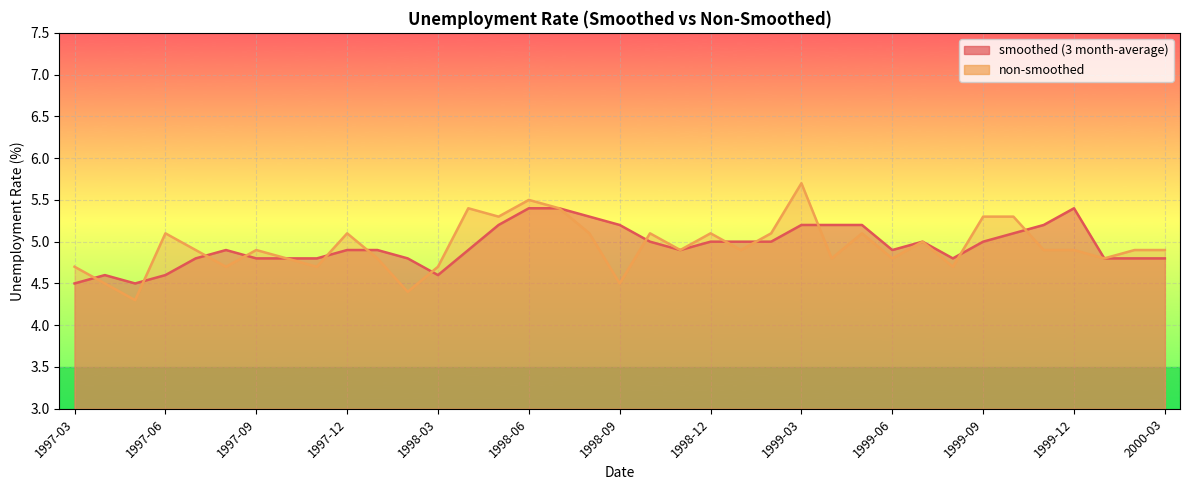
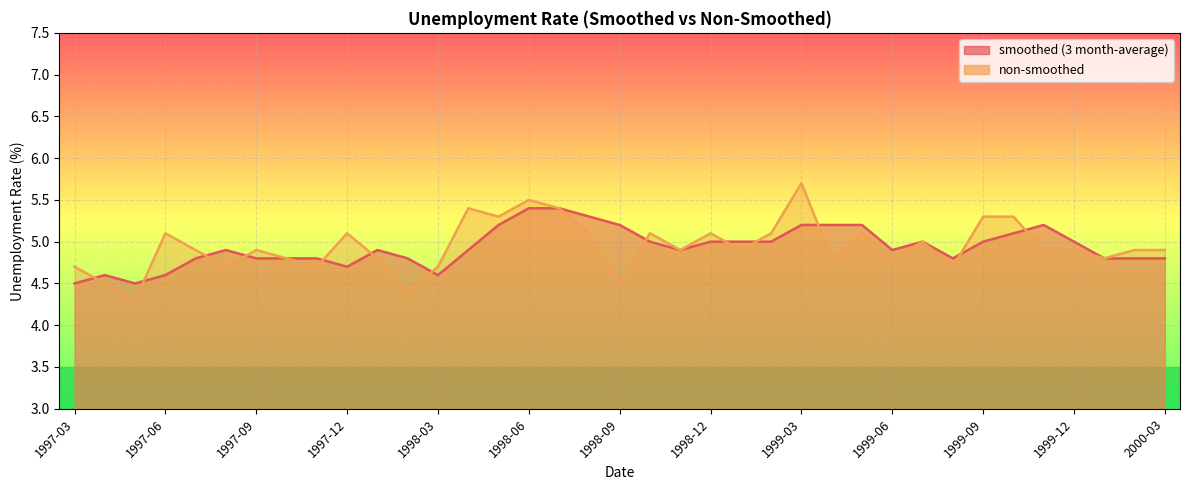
  {
    "smoothed (3 month-average)": {
      "1997-03": 4.5,
      "1997-06": 4.6,
      "1997-09": 4.8,
-     "1997-12": 4.9,
+     "1997-12": 4.7,
      "1998-03": 4.6,
      "1998-06": 5.4,
      "1998-09": 5.2,
      "1998-12": 5.0,
      "1999-03": 5.2,
      "1999-06": 4.9,
      "1999-09": 5.0,
-     "1999-12": 5.4,
+     "1999-12": 5.0,
      "2000-03": 4.8
    },
    "non-smoothed": {
      "1997-03": 4.7,
      "1997-06": 5.1,
      "1997-09": 4.9,
      "1997-12": 5.1,
      "1998-03": 4.7,
      "1998-06": 5.5,
      "1998-09": 4.5,
      "1998-12": 5.1,
      "1999-03": 5.7,
      "1999-06": 4.8,
      "1999-09": 5.3,
      "1999-12": 4.9,
      "2000-03": 4.9
    }
  }
